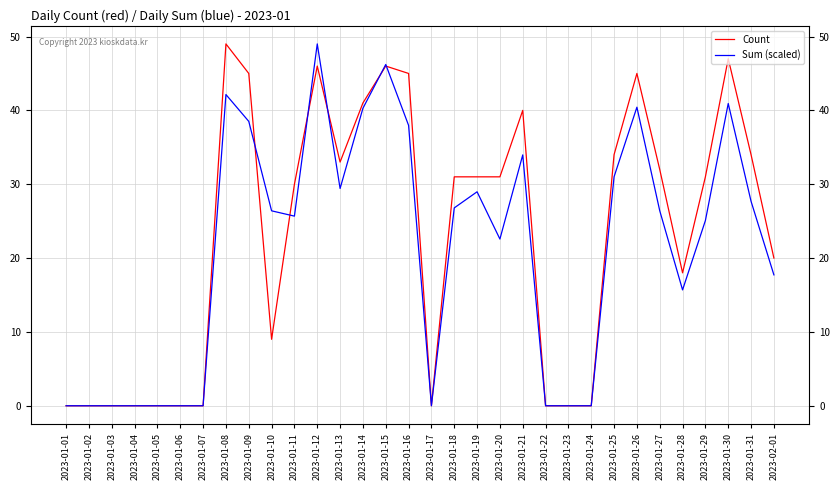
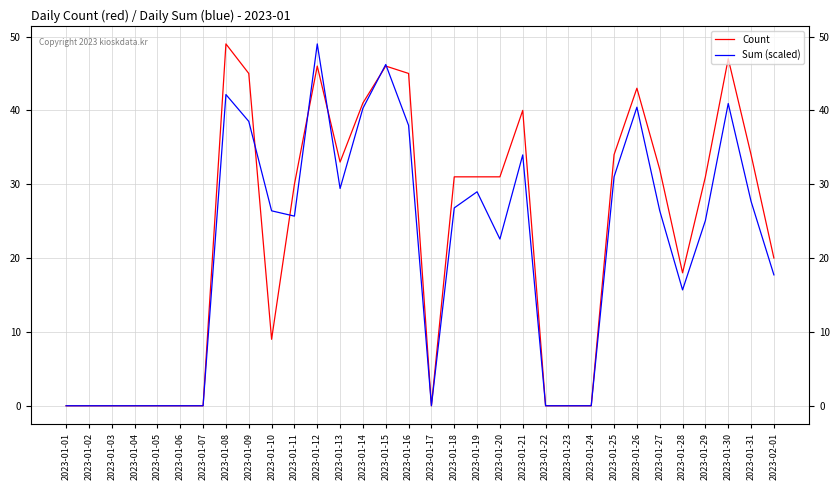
  {
    "Count": {
      "2023-01-08": 49,
      "2023-01-09": 45,
      "2023-01-10": 9,
      "2023-01-11": 30,
      "2023-01-12": 46,
      "2023-01-13": 33,
      "2023-01-14": 41,
      "2023-01-16": 45,
      "2023-01-18": 31,
      "2023-01-19": 31,
      "2023-01-20": 31,
      "2023-01-21": 40,
      "2023-01-25": 34,
-     "2023-01-26": 45,
+     "2023-01-26": 43,
      "2023-01-27": 32,
      "2023-01-28": 18,
      "2023-01-29": 31,
      "2023-01-31": 34,
      "2023-02-01": 20
    },
    "Sum (scaled)": {
      "2023-01-08": 42,
      "2023-01-09": 39,
      "2023-01-10": 26,
      "2023-01-11": 26,
      "2023-01-12": 49,
      "2023-01-13": 29,
      "2023-01-14": 40,
      "2023-01-16": 38,
      "2023-01-18": 27,
      "2023-01-19": 29,
      "2023-01-20": 23,
      "2023-01-21": 34,
      "2023-01-25": 31,
      "2023-01-26": 40,
      "2023-01-27": 26,
      "2023-01-28": 16,
      "2023-01-29": 25,
      "2023-01-30": 41,
      "2023-01-31": 28,
      "2023-02-01": 18
    }
  }
